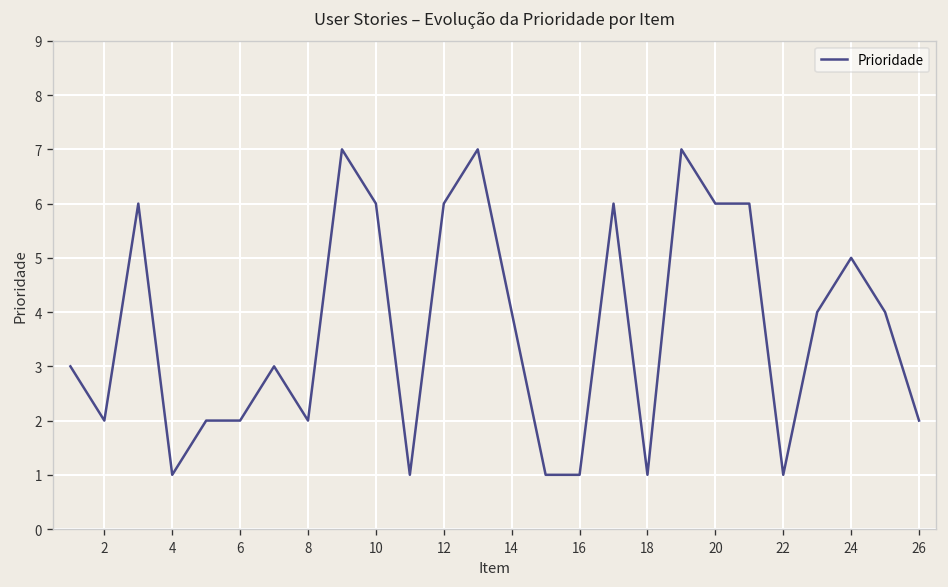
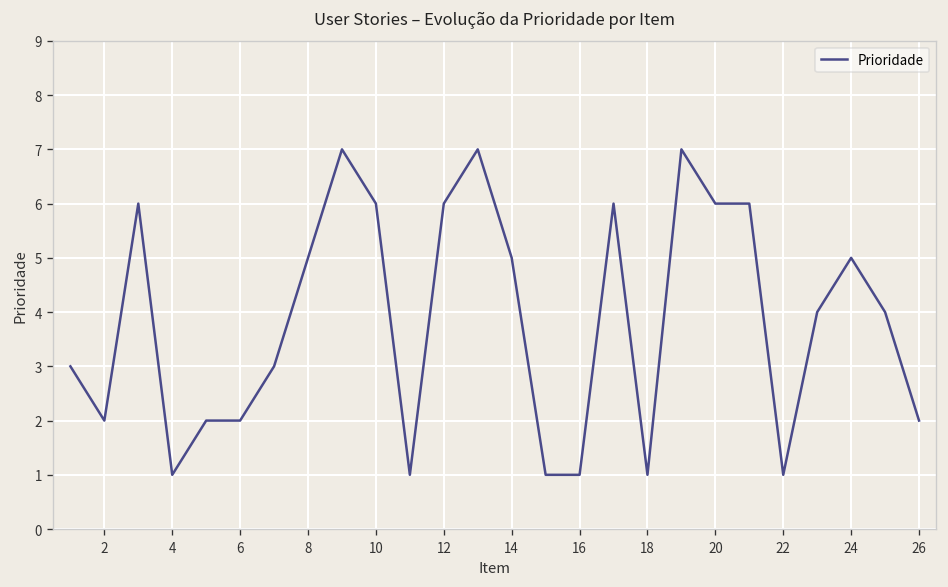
  {
    "2": 2,
    "4": 1,
    "6": 2,
-   "8": 2,
+   "8": 5,
    "10": 6,
    "12": 6,
-   "14": 4,
+   "14": 5,
    "16": 1,
    "18": 1,
    "20": 6,
    "22": 1,
    "24": 5,
    "26": 2
  }
